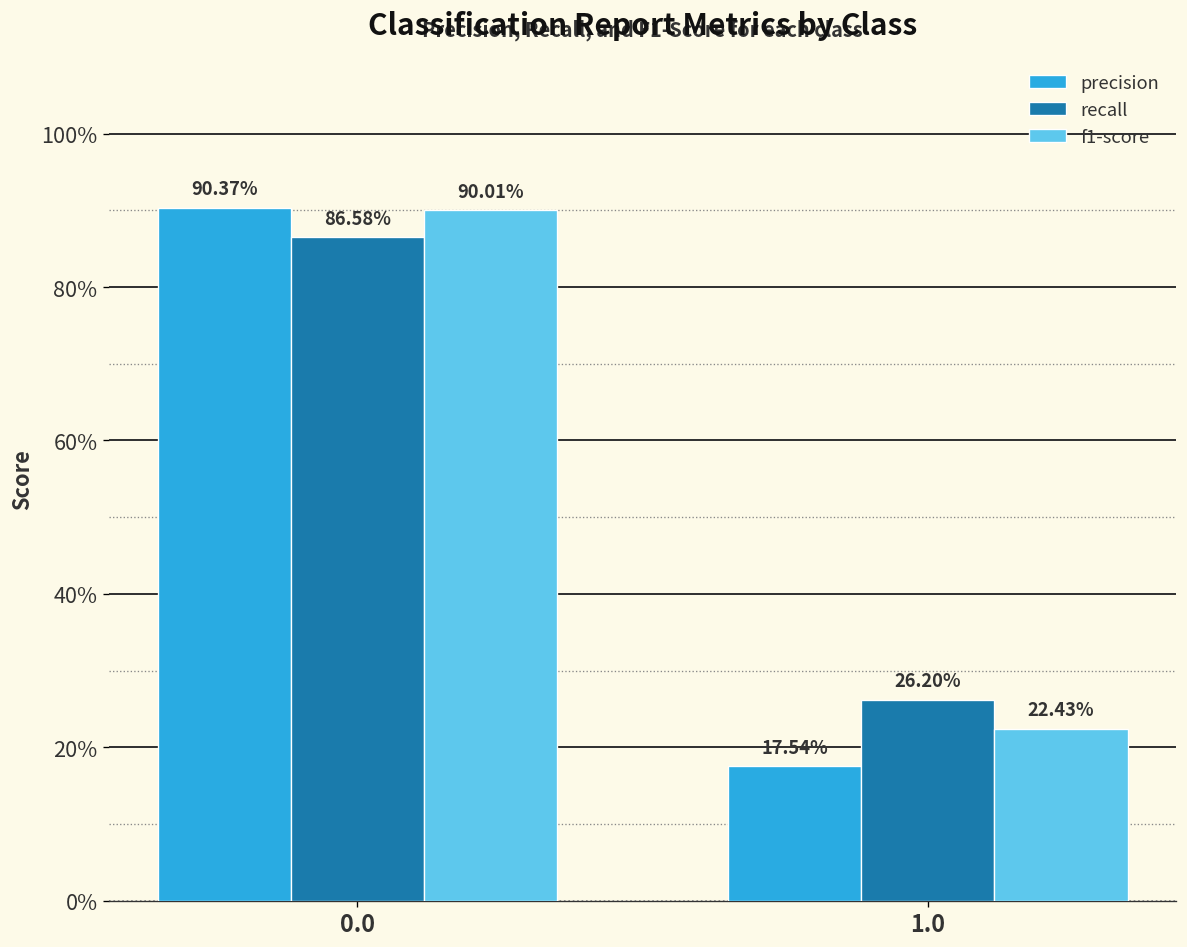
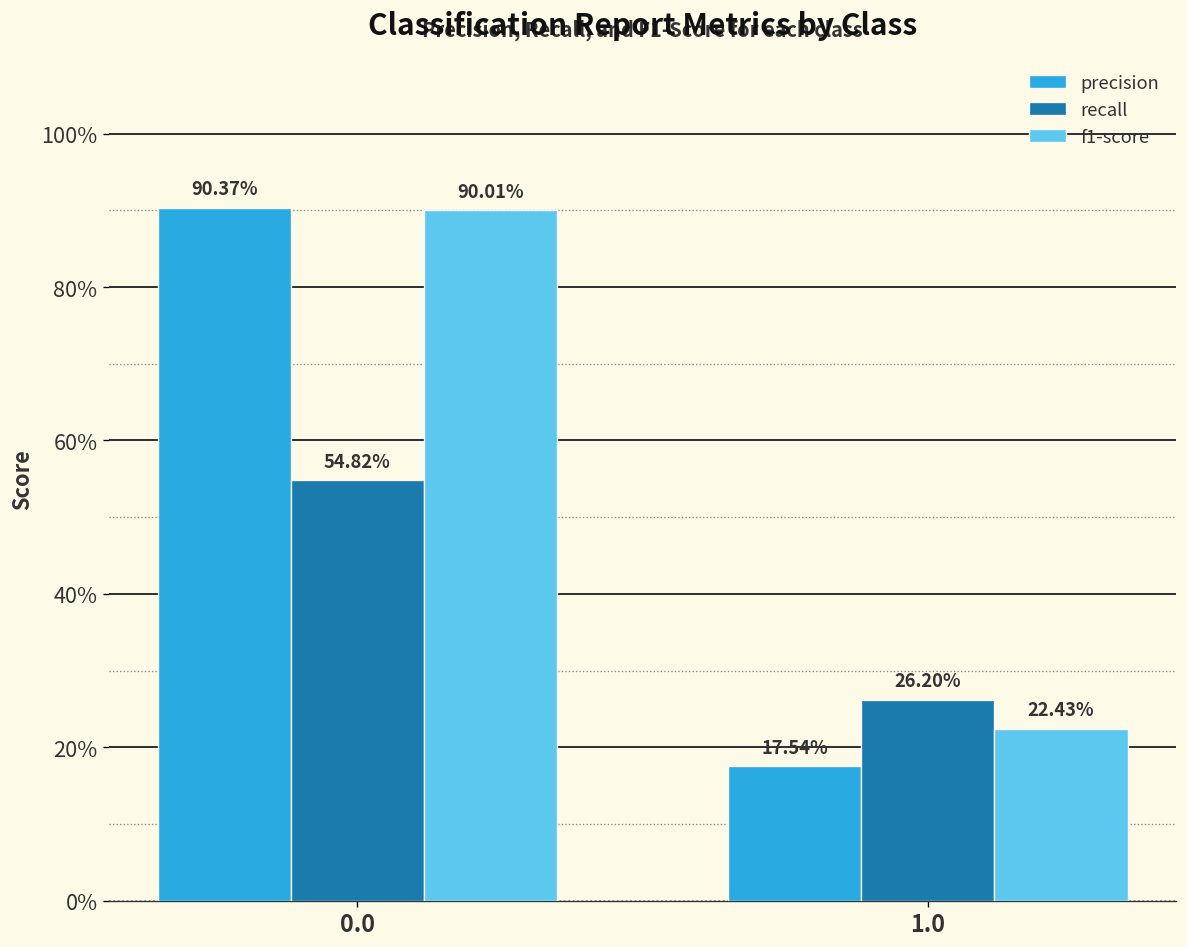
  {
    "precision": {
      "0.0": "90.37%",
      "1.0": "17.54%"
    },
    "recall": {
-     "0.0": "86.58%",
+     "0.0": "54.82%",
      "1.0": "26.20%"
    },
    "f1-score": {
      "0.0": "90.01%",
      "1.0": "22.43%"
    }
  }
